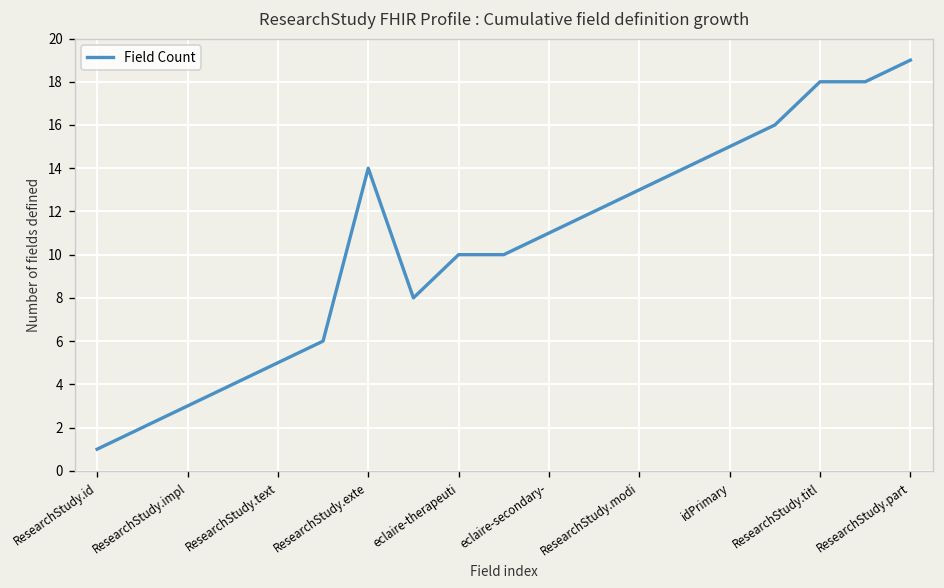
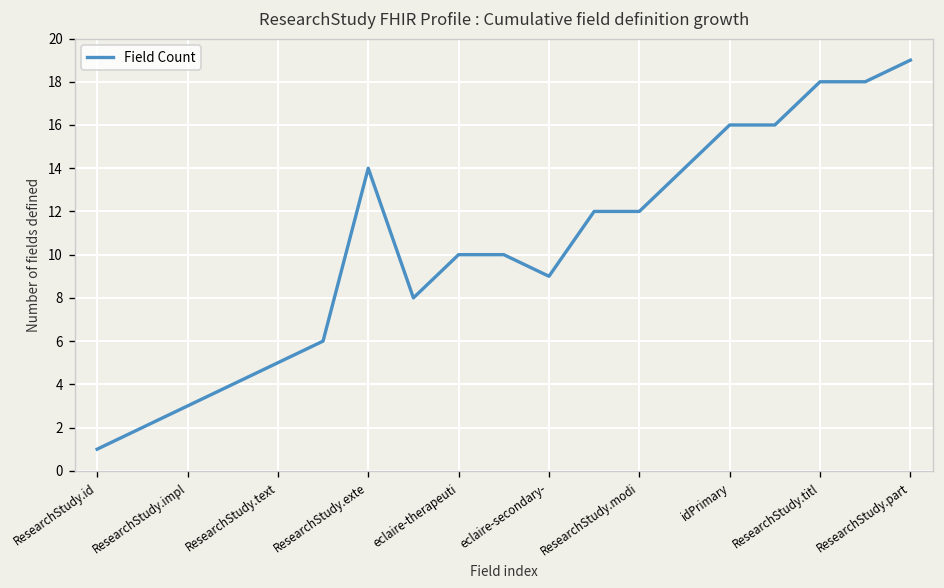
  {
    "ResearchStudy.id": 1,
    "ResearchStudy.impl": 3,
    "ResearchStudy.text": 5,
    "ResearchStudy.exte": 14,
    "eclaire-therapeuti": 10,
-   "eclaire-secondary-": 11,
-   "ResearchStudy.modi": 13,
-   "idPrimary": 15,
+   "eclaire-secondary-": 9,
+   "ResearchStudy.modi": 12,
+   "idPrimary": 16,
    "ResearchStudy.titl": 18,
    "ResearchStudy.part": 19
  }
